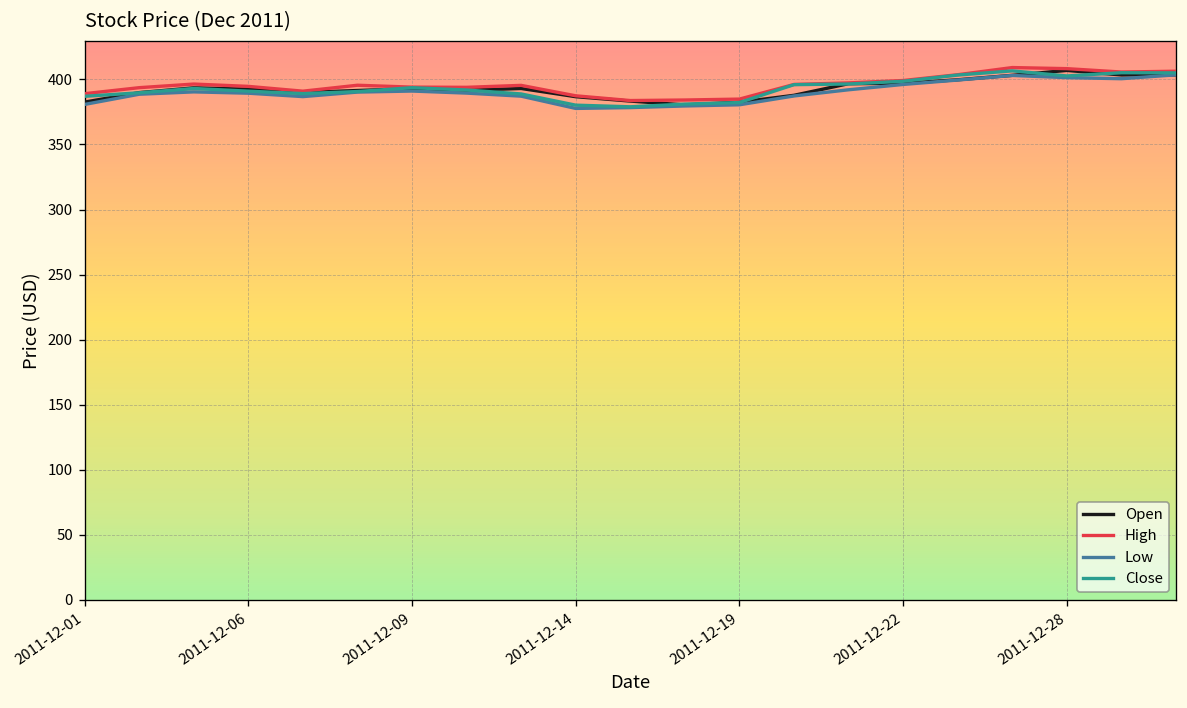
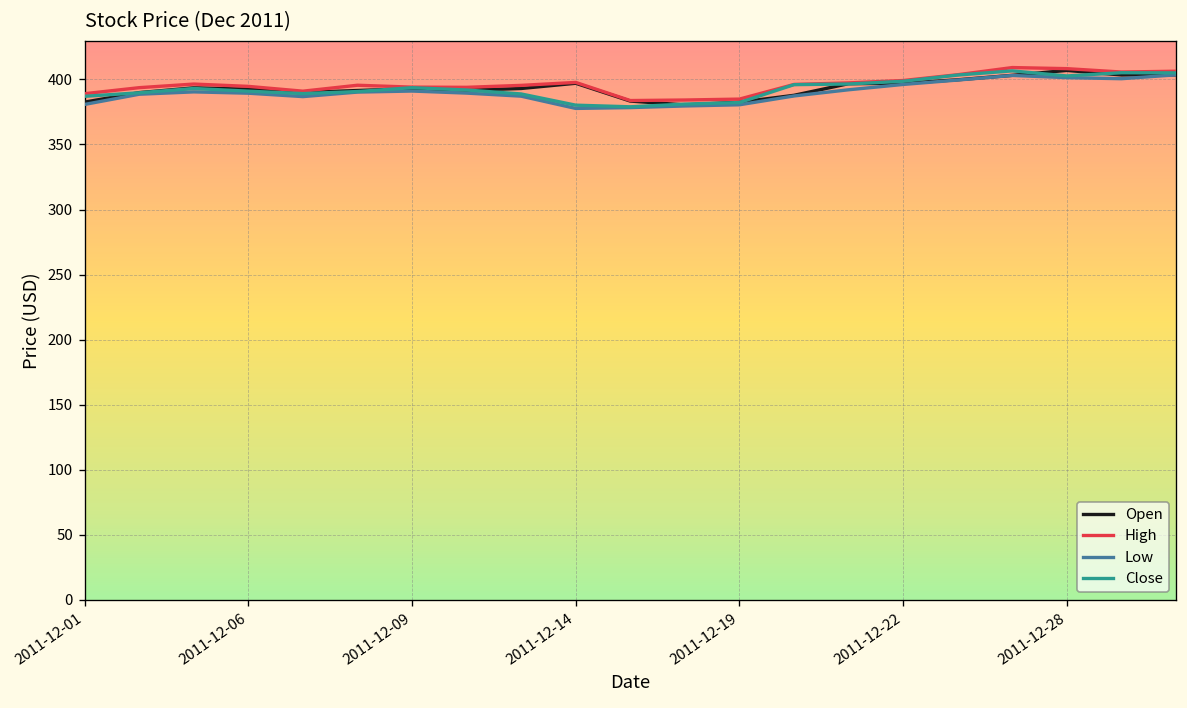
  {
    "Open": {
-     "2011-12-14": 387
+     "2011-12-14": 397
    },
    "High": {
-     "2011-12-14": 387,
+     "2011-12-14": 398,
      "2011-12-19": 385
    }
  }
